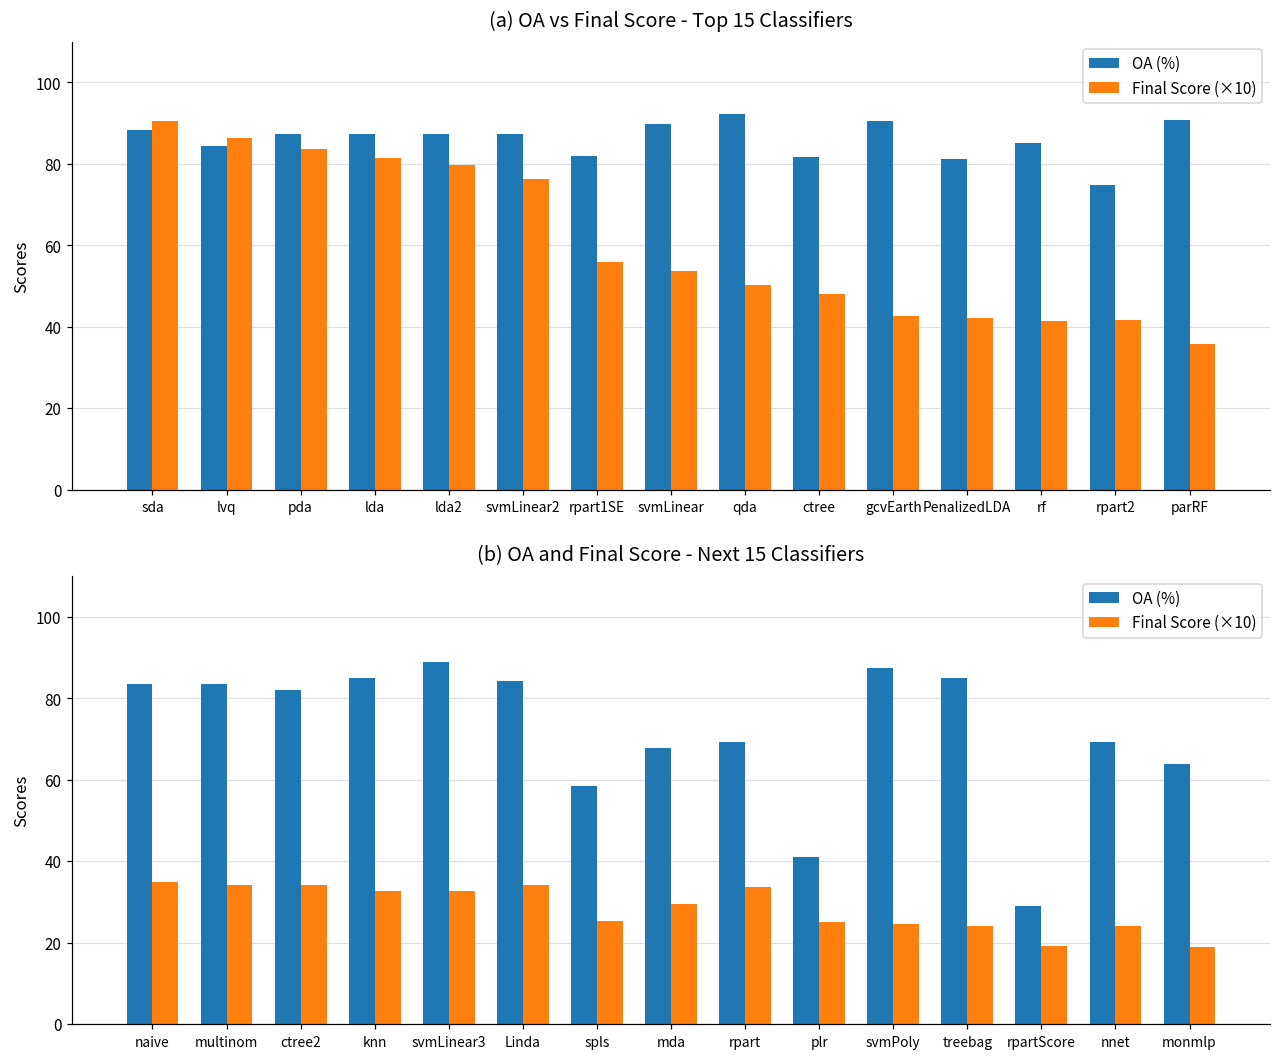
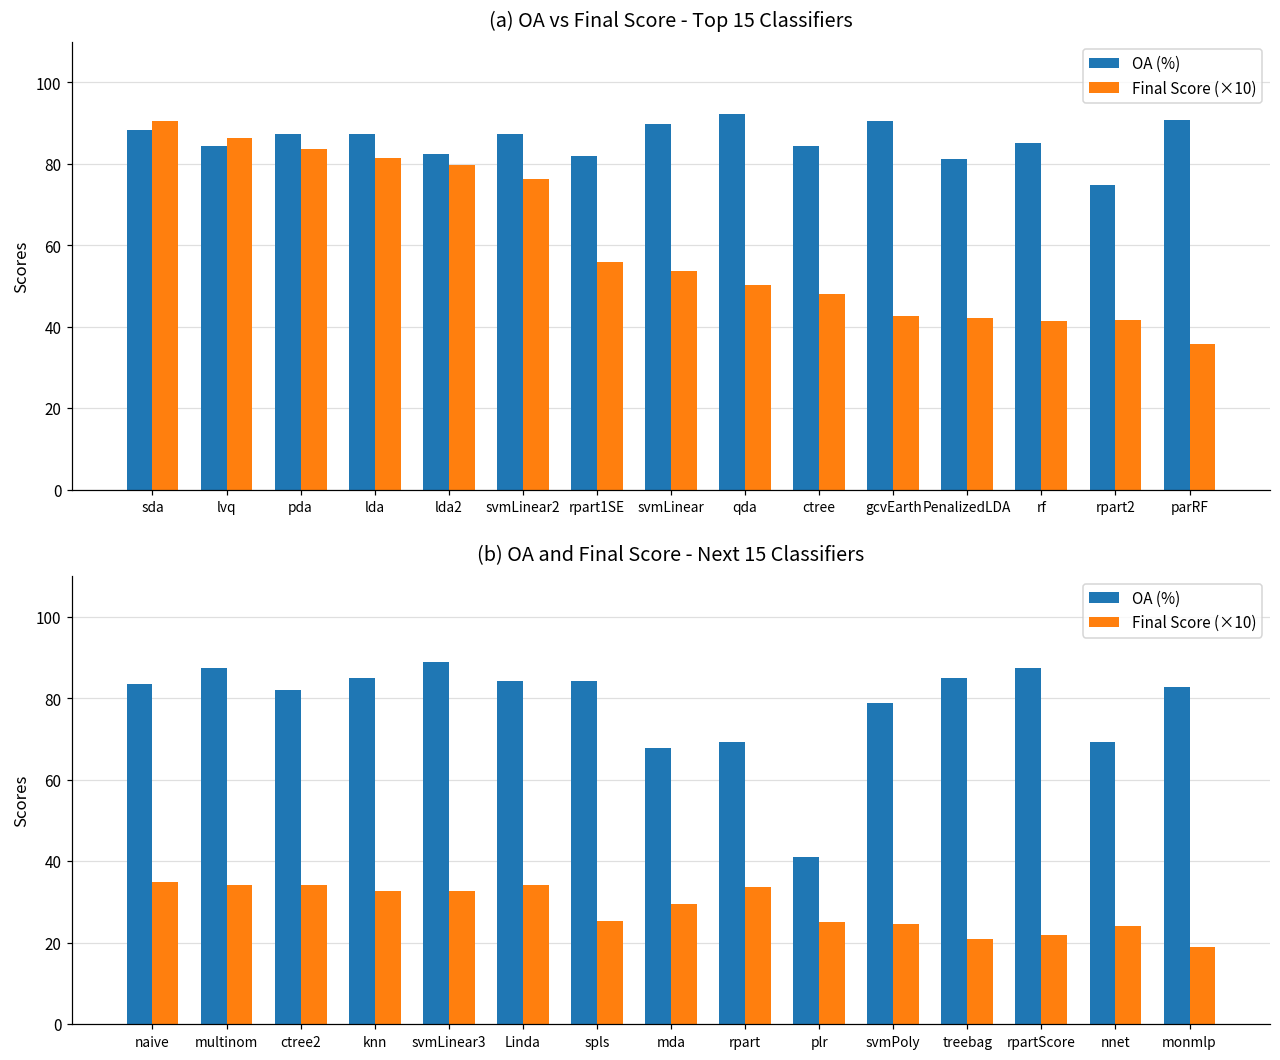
  {
    "(a) OA vs Final Score - Top 15 Classifiers": {
      "OA (%)": {
        "sda": 88,
        "lvq": 84,
        "pda": 87,
        "lda": 87,
-       "lda2": 87,
+       "lda2": 82,
        "svmLinear2": 87,
        "rpart1SE": 82,
        "svmLinear": 90,
        "qda": 92,
-       "ctree": 82,
+       "ctree": 84,
        "gcvEarth": 91,
        "PenalizedLDA": 81,
        "rf": 85,
        "rpart2": 75,
        "parRF": 91
      },
      "Final Score (×10)": {
        "sda": 91,
        "lvq": 86,
        "pda": 84,
        "lda": 81,
        "lda2": 80,
        "svmLinear2": 76,
        "rpart1SE": 56,
        "svmLinear": 54,
        "qda": 50,
        "ctree": 48,
        "gcvEarth": 43,
        "PenalizedLDA": 42,
        "rf": 41,
        "rpart2": 42,
        "parRF": 36
      }
    },
    "(b) OA and Final Score - Next 15 Classifiers": {
      "OA (%)": {
        "naive": 83,
-       "multinom": 83,
+       "multinom": 87,
        "ctree2": 82,
        "knn": 85,
        "svmLinear3": 89,
        "Linda": 84,
-       "spls": 58,
+       "spls": 84,
        "mda": 68,
        "rpart": 69,
        "plr": 41,
-       "svmPoly": 87,
+       "svmPoly": 79,
        "treebag": 85,
-       "rpartScore": 29,
+       "rpartScore": 87,
        "nnet": 69,
-       "monmlp": 64
+       "monmlp": 83
      },
      "Final Score (×10)": {
        "naive": 35,
        "multinom": 34,
        "ctree2": 34,
        "knn": 33,
        "svmLinear3": 33,
        "Linda": 34,
        "spls": 25,
        "mda": 30,
        "rpart": 34,
        "plr": 25,
        "svmPoly": 24,
-       "treebag": 24,
-       "rpartScore": 19,
+       "treebag": 21,
+       "rpartScore": 22,
        "nnet": 24,
        "monmlp": 19
      }
    }
  }
